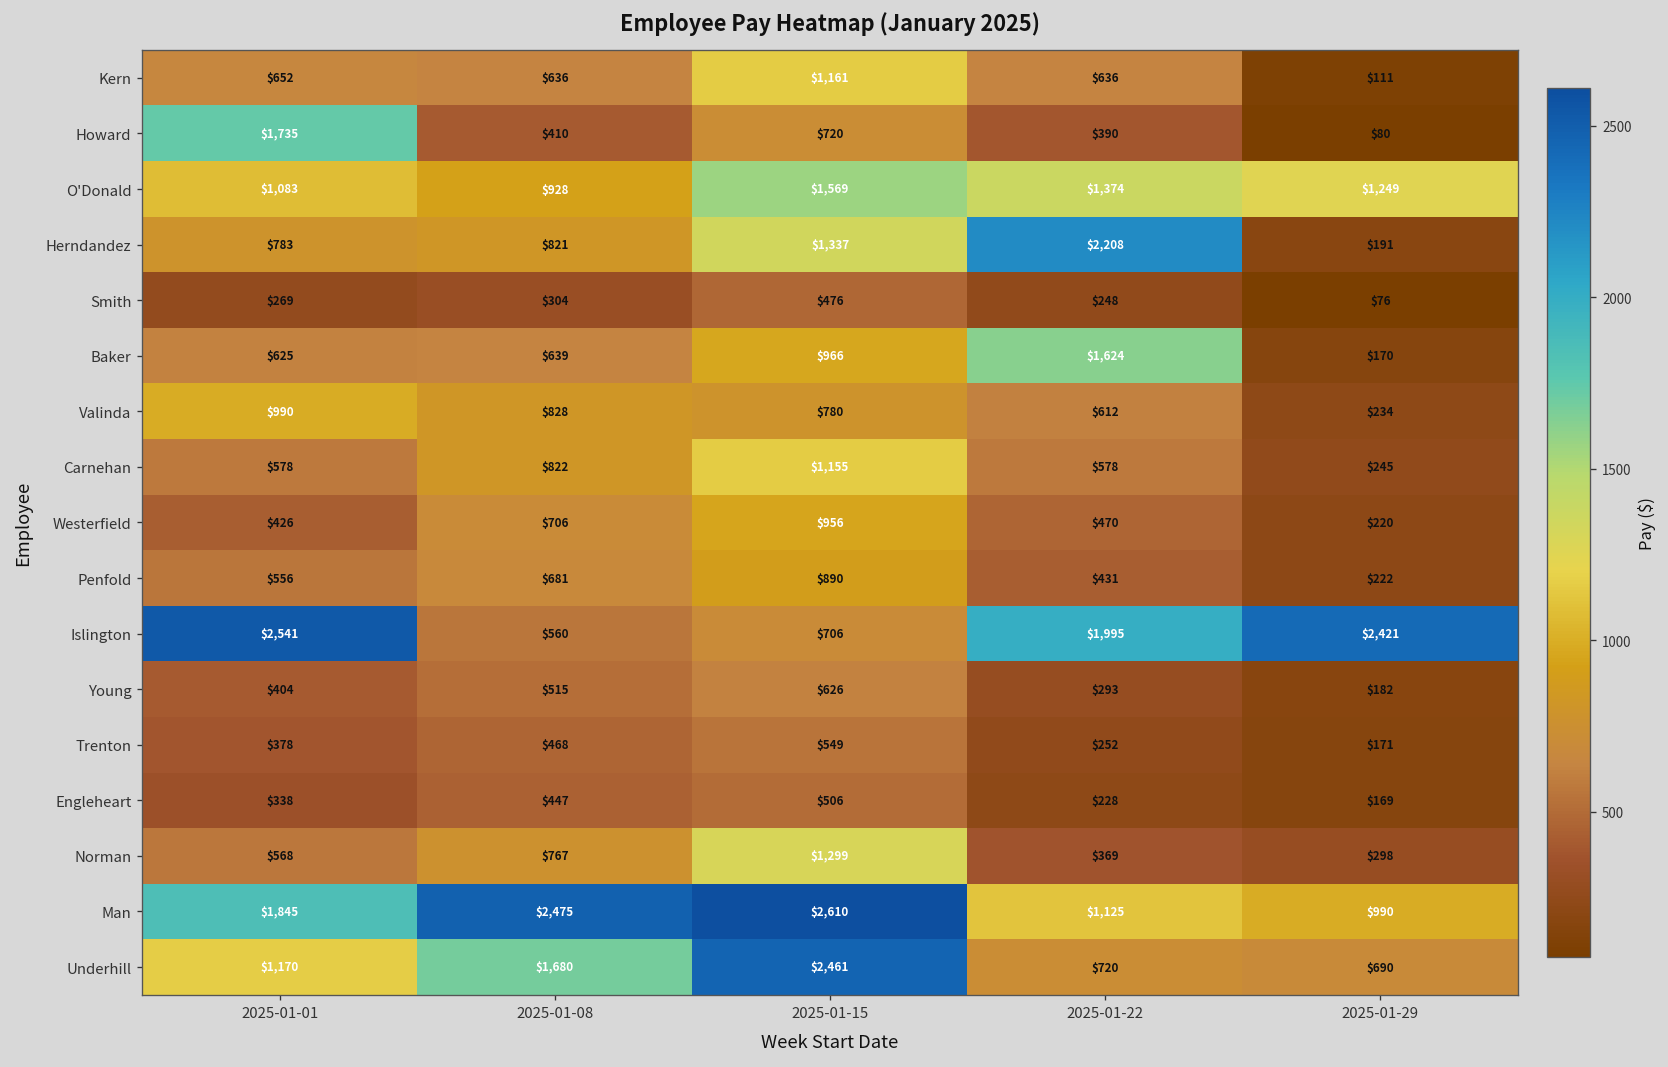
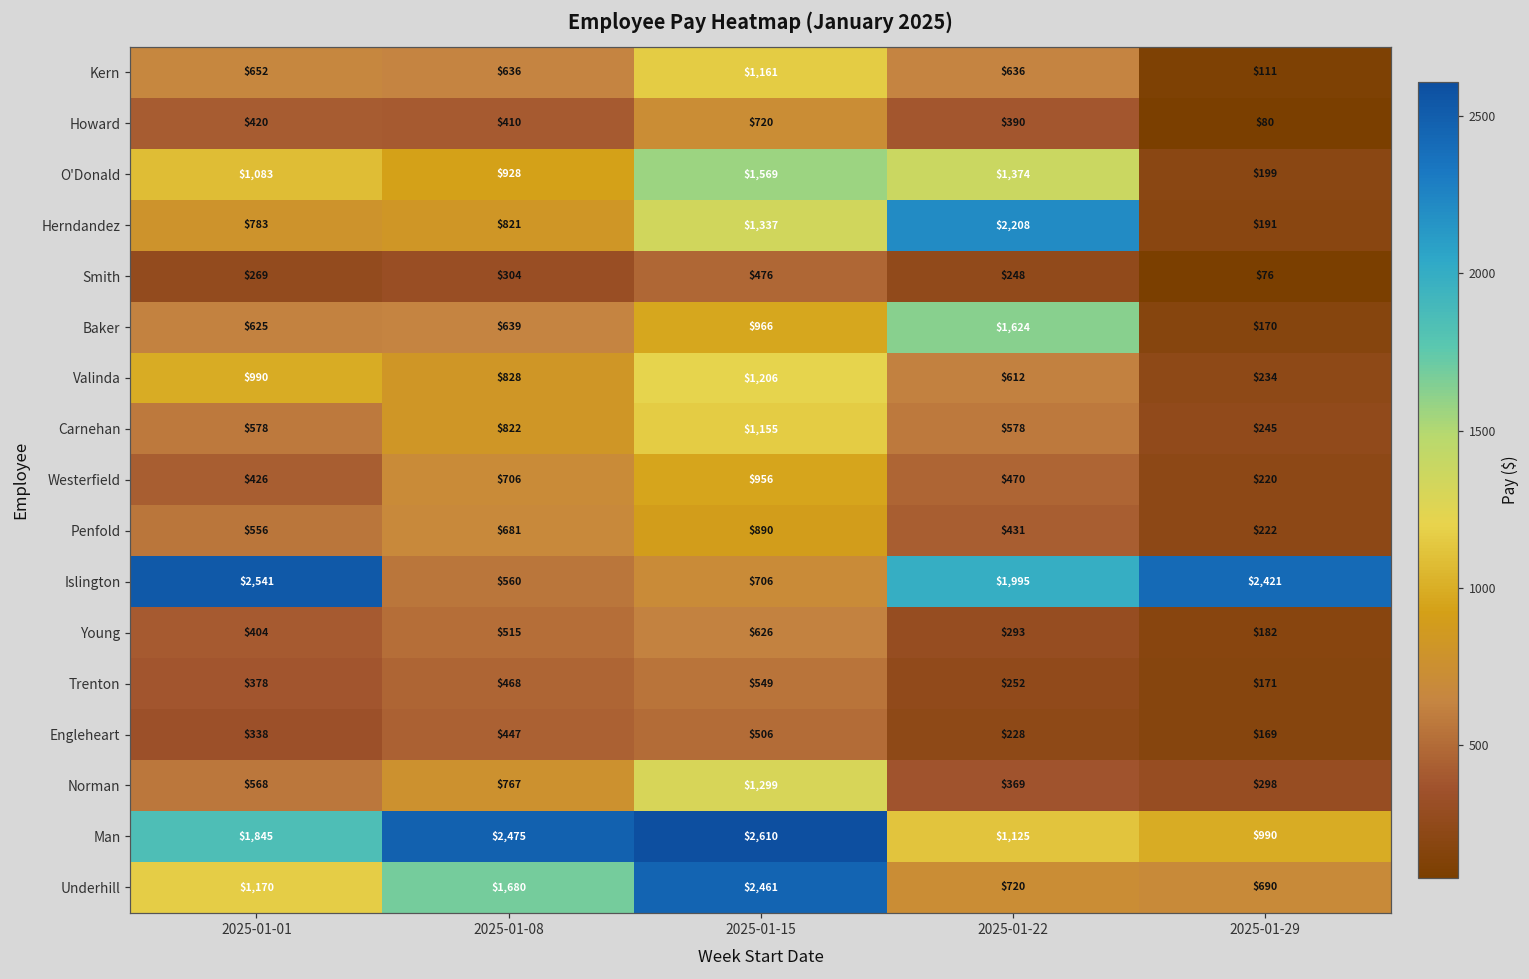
  {
    "Kern": {
      "2025-01-01": "$652",
      "2025-01-08": "$636",
      "2025-01-15": "$1,161",
      "2025-01-22": "$636",
      "2025-01-29": "$111"
    },
    "Howard": {
-     "2025-01-01": "$1,735",
+     "2025-01-01": "$420",
      "2025-01-08": "$410",
      "2025-01-15": "$720",
      "2025-01-22": "$390",
      "2025-01-29": "$80"
    },
    "O'Donald": {
      "2025-01-01": "$1,083",
      "2025-01-08": "$928",
      "2025-01-15": "$1,569",
      "2025-01-22": "$1,374",
-     "2025-01-29": "$1,249"
+     "2025-01-29": "$199"
    },
    "Herndandez": {
      "2025-01-01": "$783",
      "2025-01-08": "$821",
      "2025-01-15": "$1,337",
      "2025-01-22": "$2,208",
      "2025-01-29": "$191"
    },
    "Smith": {
      "2025-01-01": "$269",
      "2025-01-08": "$304",
      "2025-01-15": "$476",
      "2025-01-22": "$248",
      "2025-01-29": "$76"
    },
    "Baker": {
      "2025-01-01": "$625",
      "2025-01-08": "$639",
      "2025-01-15": "$966",
      "2025-01-22": "$1,624",
      "2025-01-29": "$170"
    },
    "Valinda": {
      "2025-01-01": "$990",
      "2025-01-08": "$828",
-     "2025-01-15": "$780",
+     "2025-01-15": "$1,206",
      "2025-01-22": "$612",
      "2025-01-29": "$234"
    },
    "Carnehan": {
      "2025-01-01": "$578",
      "2025-01-08": "$822",
      "2025-01-15": "$1,155",
      "2025-01-22": "$578",
      "2025-01-29": "$245"
    },
    "Westerfield": {
      "2025-01-01": "$426",
      "2025-01-08": "$706",
      "2025-01-15": "$956",
      "2025-01-22": "$470",
      "2025-01-29": "$220"
    },
    "Penfold": {
      "2025-01-01": "$556",
      "2025-01-08": "$681",
      "2025-01-15": "$890",
      "2025-01-22": "$431",
      "2025-01-29": "$222"
    },
    "Islington": {
      "2025-01-01": "$2,541",
      "2025-01-08": "$560",
      "2025-01-15": "$706",
      "2025-01-22": "$1,995",
      "2025-01-29": "$2,421"
    },
    "Young": {
      "2025-01-01": "$404",
      "2025-01-08": "$515",
      "2025-01-15": "$626",
      "2025-01-22": "$293",
      "2025-01-29": "$182"
    },
    "Trenton": {
      "2025-01-01": "$378",
      "2025-01-08": "$468",
      "2025-01-15": "$549",
      "2025-01-22": "$252",
      "2025-01-29": "$171"
    },
    "Engleheart": {
      "2025-01-01": "$338",
      "2025-01-08": "$447",
      "2025-01-15": "$506",
      "2025-01-22": "$228",
      "2025-01-29": "$169"
    },
    "Norman": {
      "2025-01-01": "$568",
      "2025-01-08": "$767",
      "2025-01-15": "$1,299",
      "2025-01-22": "$369",
      "2025-01-29": "$298"
    },
    "Man": {
      "2025-01-01": "$1,845",
      "2025-01-08": "$2,475",
      "2025-01-15": "$2,610",
      "2025-01-22": "$1,125",
      "2025-01-29": "$990"
    },
    "Underhill": {
      "2025-01-01": "$1,170",
      "2025-01-08": "$1,680",
      "2025-01-15": "$2,461",
      "2025-01-22": "$720",
      "2025-01-29": "$690"
    }
  }
